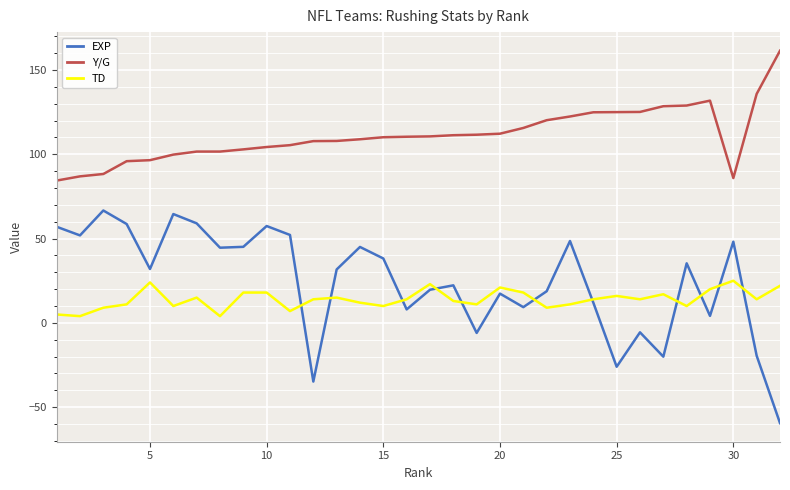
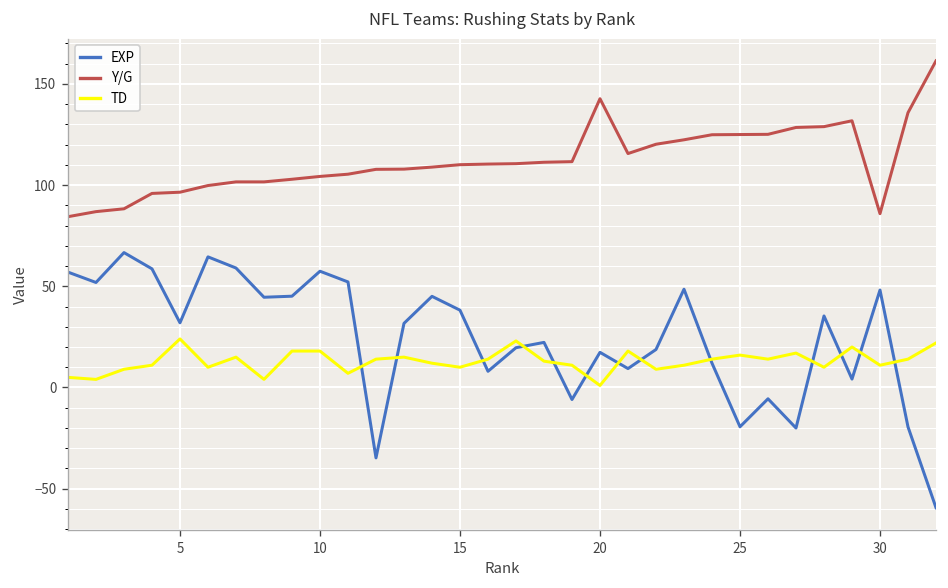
  {
    "EXP": {
      "5": 32,
      "10": 57,
      "15": 38,
      "20": 17,
-     "25": -26,
+     "25": -19,
      "30": 48
    },
    "Y/G": {
      "5": 97,
      "10": 104,
      "15": 110,
-     "20": 112,
+     "20": 143,
      "25": 125,
      "30": 86
    },
    "TD": {
      "5": 24,
      "10": 18,
      "15": 10,
-     "20": 21,
+     "20": 1,
      "25": 16,
-     "30": 25
+     "30": 11
    }
  }
